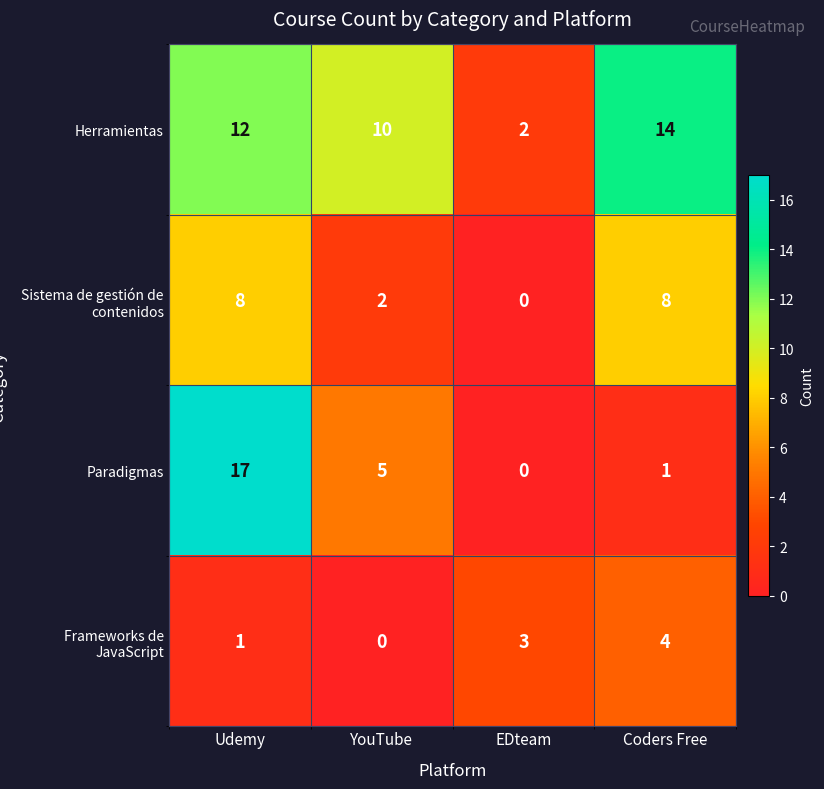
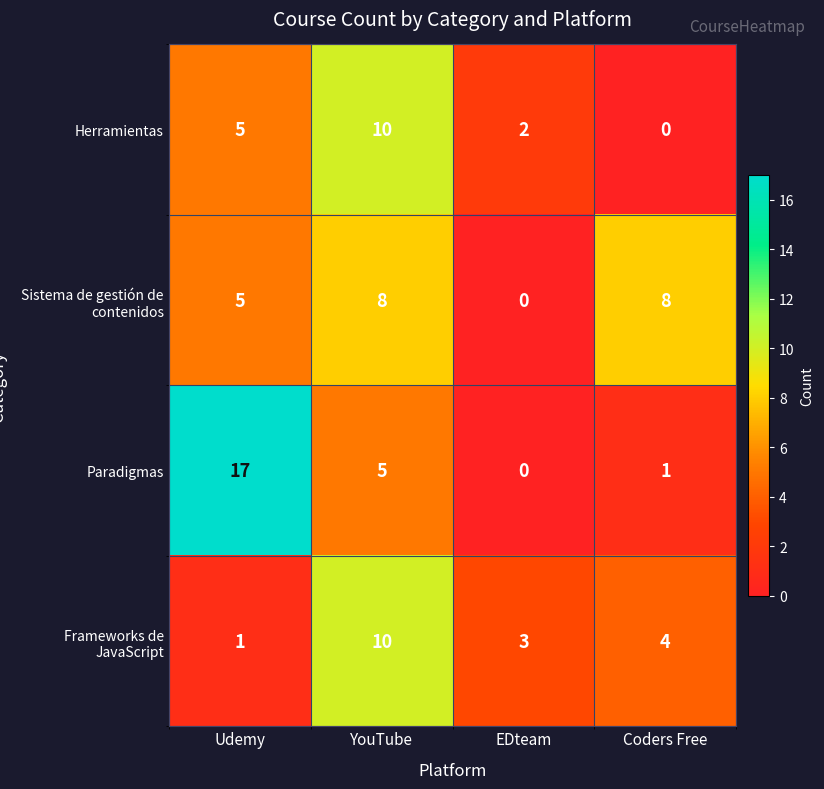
  {
    "Herramientas": {
-     "Udemy": 12,
+     "Udemy": 5,
      "YouTube": 10,
      "EDteam": 2,
-     "Coders Free": 14
+     "Coders Free": 0
    },
    "Sistema de gestión de contenidos": {
-     "Udemy": 8,
-     "YouTube": 2,
+     "Udemy": 5,
+     "YouTube": 8,
      "EDteam": 0,
      "Coders Free": 8
    },
    "Paradigmas": {
      "Udemy": 17,
      "YouTube": 5,
      "EDteam": 0,
      "Coders Free": 1
    },
    "Frameworks de JavaScript": {
      "Udemy": 1,
-     "YouTube": 0,
+     "YouTube": 10,
      "EDteam": 3,
      "Coders Free": 4
    }
  }
